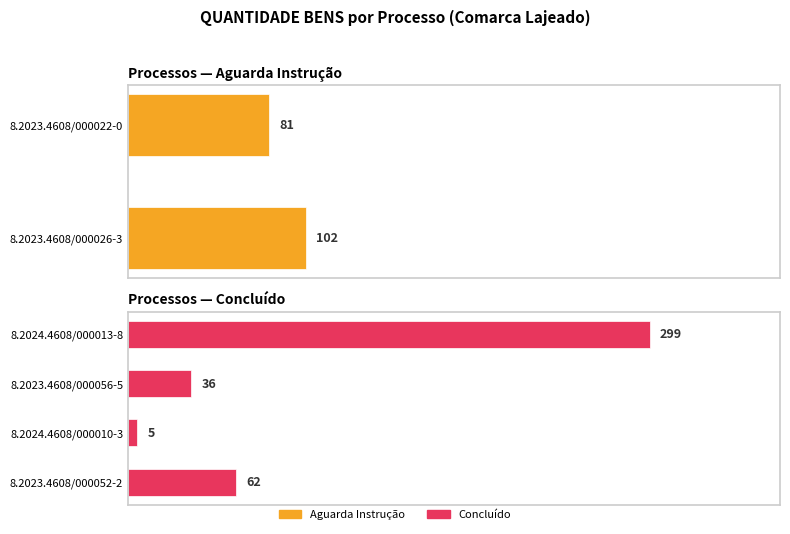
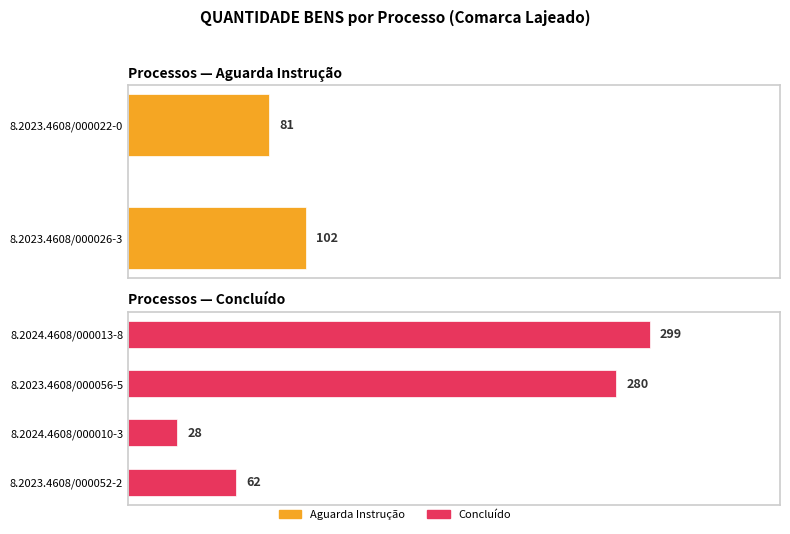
  {
    "Processos — Aguarda Instrução": {
      "8.2023.4608/000022-0": 81,
      "8.2023.4608/000026-3": 102
    },
    "Processos — Concluído": {
      "8.2024.4608/000013-8": 299,
-     "8.2023.4608/000056-5": 36,
-     "8.2024.4608/000010-3": 5,
+     "8.2023.4608/000056-5": 280,
+     "8.2024.4608/000010-3": 28,
      "8.2023.4608/000052-2": 62
    }
  }
